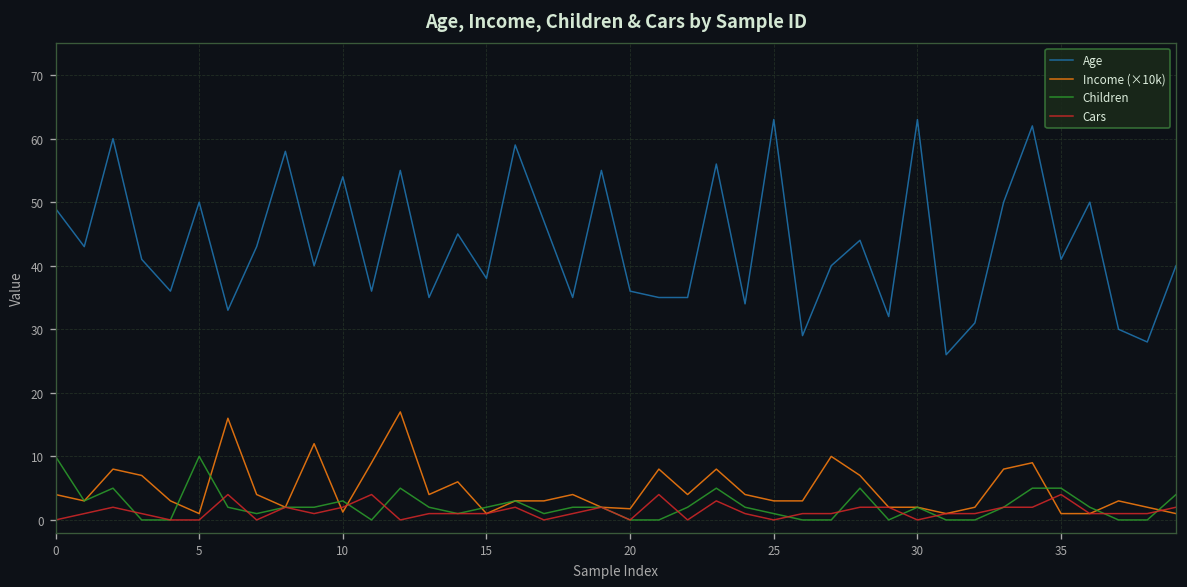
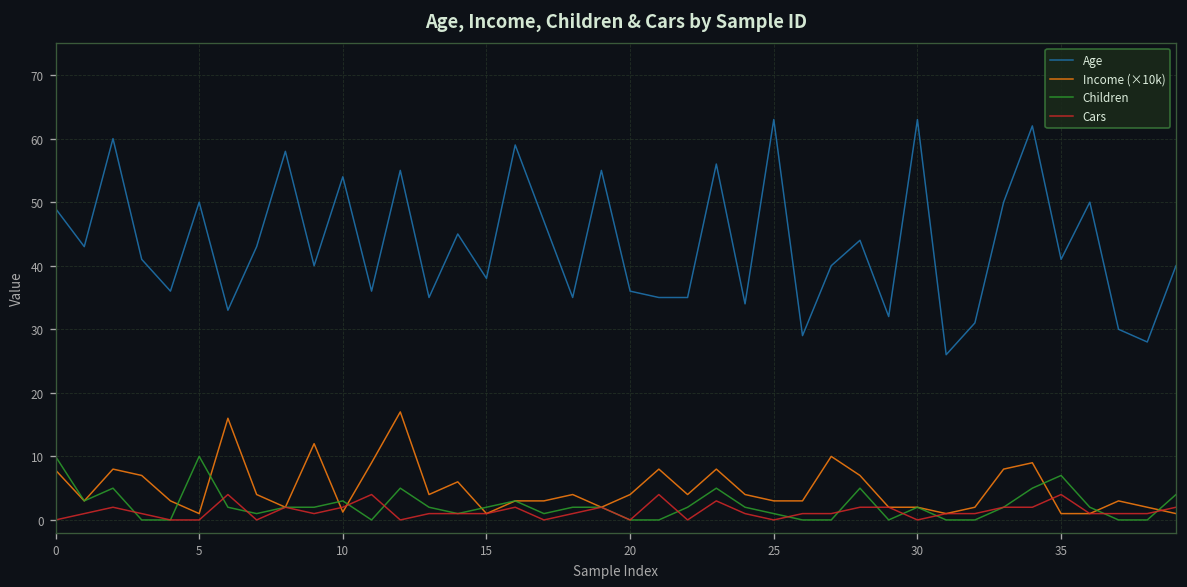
  {
    "Age": {
      "0": 49,
      "5": 50,
      "10": 54,
      "15": 38,
      "20": 36,
      "25": 63,
      "30": 63,
      "35": 41
    },
    "Income (×10k)": {
-     "0": 4,
+     "0": 8,
      "5": 1,
      "10": 1,
-     "20": 2,
+     "20": 4,
      "25": 3,
      "35": 1
    },
    "Children": {
      "0": 10,
      "5": 10,
      "10": 3,
      "15": 2,
      "25": 1,
-     "35": 5
+     "35": 7
    },
    "Cars": {
      "0": 0,
      "5": 0,
      "10": 2,
      "25": 0,
      "30": 0,
      "35": 4
    }
  }
